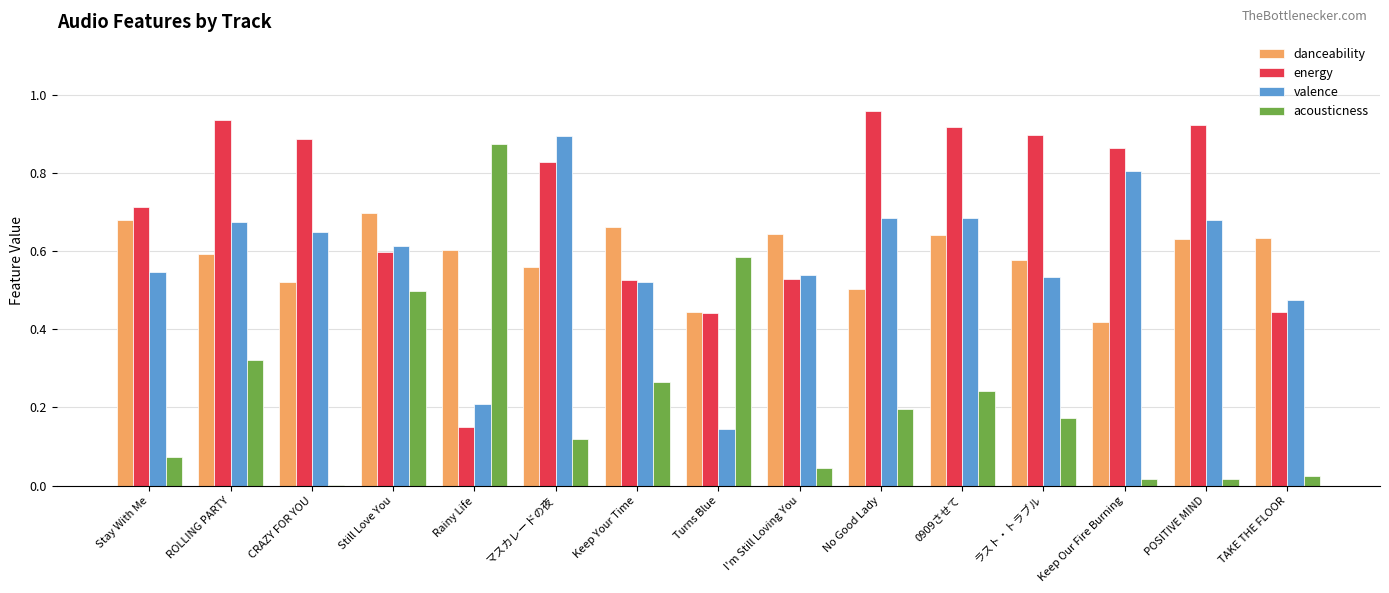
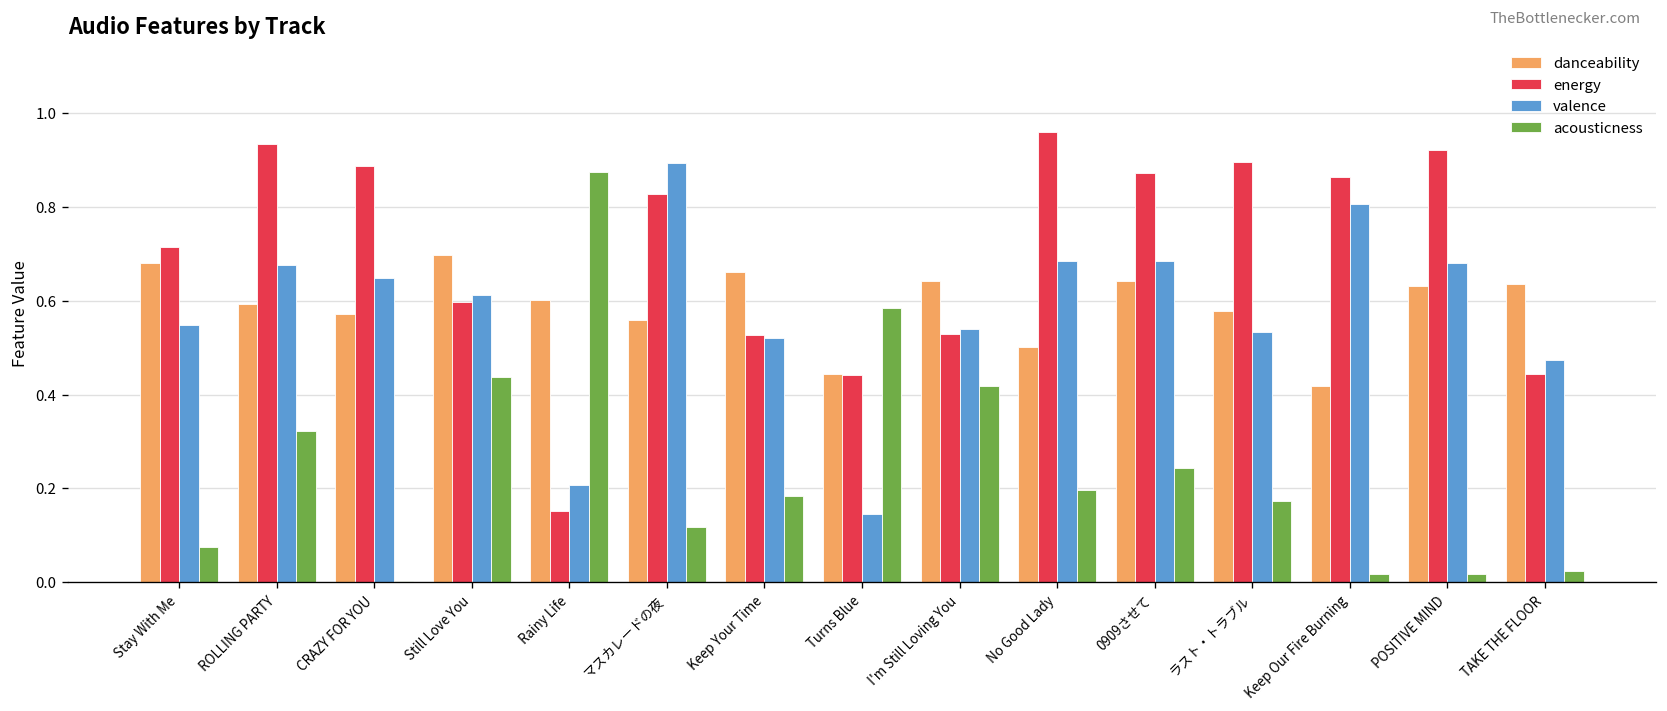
  {
    "danceability": {
      "Stay With Me": 0.68,
      "ROLLING PARTY": 0.59,
-     "CRAZY FOR YOU": 0.52,
+     "CRAZY FOR YOU": 0.57,
      "Still Love You": 0.70,
      "Rainy Life": 0.60,
      "マスカレードの夜": 0.56,
      "Keep Your Time": 0.66,
      "Turns Blue": 0.45,
      "I'm Still Loving You": 0.64,
      "No Good Lady": 0.50,
      "0909させて": 0.64,
      "ラスト・トラブル": 0.58,
      "Keep Our Fire Burning": 0.42,
      "POSITIVE MIND": 0.63,
      "TAKE THE FLOOR": 0.64
    },
    "energy": {
      "Stay With Me": 0.71,
      "ROLLING PARTY": 0.94,
      "CRAZY FOR YOU": 0.89,
      "Still Love You": 0.60,
      "Rainy Life": 0.15,
      "マスカレードの夜": 0.83,
      "Keep Your Time": 0.53,
      "Turns Blue": 0.44,
      "I'm Still Loving You": 0.53,
      "No Good Lady": 0.96,
-     "0909させて": 0.92,
+     "0909させて": 0.87,
      "ラスト・トラブル": 0.90,
      "Keep Our Fire Burning": 0.86,
      "POSITIVE MIND": 0.92,
      "TAKE THE FLOOR": 0.45
    },
    "valence": {
      "Stay With Me": 0.55,
      "ROLLING PARTY": 0.68,
      "CRAZY FOR YOU": 0.65,
      "Still Love You": 0.61,
      "Rainy Life": 0.21,
      "マスカレードの夜": 0.89,
      "Keep Your Time": 0.52,
      "Turns Blue": 0.15,
      "I'm Still Loving You": 0.54,
      "No Good Lady": 0.69,
      "0909させて": 0.68,
      "ラスト・トラブル": 0.53,
      "Keep Our Fire Burning": 0.81,
      "POSITIVE MIND": 0.68,
      "TAKE THE FLOOR": 0.47
    },
    "acousticness": {
      "Stay With Me": 0.07,
      "ROLLING PARTY": 0.32,
-     "Still Love You": 0.50,
+     "Still Love You": 0.44,
      "Rainy Life": 0.87,
      "マスカレードの夜": 0.12,
-     "Keep Your Time": 0.27,
+     "Keep Your Time": 0.18,
      "Turns Blue": 0.58,
-     "I'm Still Loving You": 0.05,
+     "I'm Still Loving You": 0.42,
      "No Good Lady": 0.20,
      "0909させて": 0.24,
      "ラスト・トラブル": 0.17,
      "Keep Our Fire Burning": 0.02,
      "POSITIVE MIND": 0.02,
      "TAKE THE FLOOR": 0.02
    }
  }
